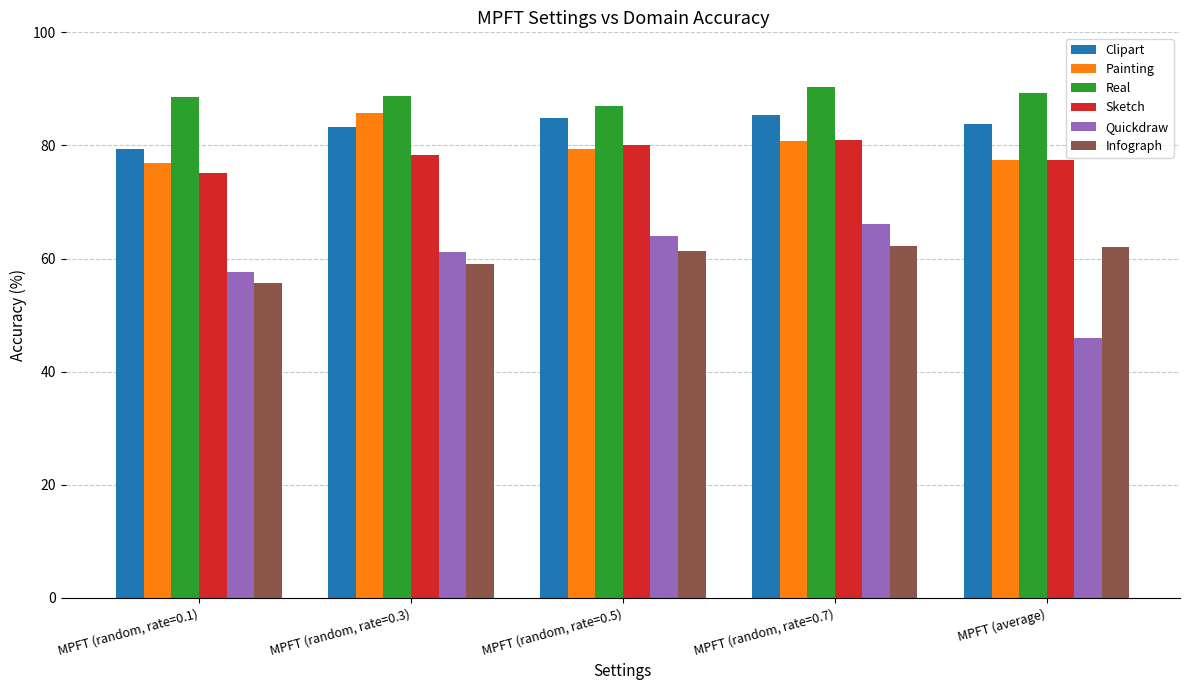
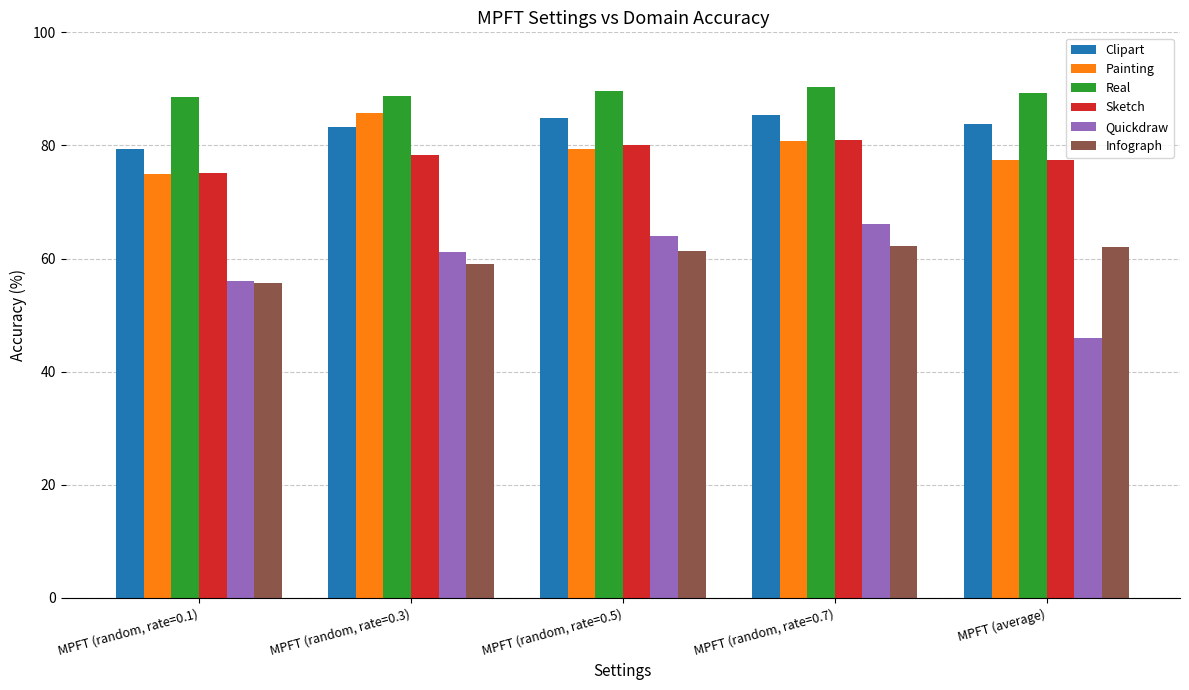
  {
    "Clipart": {
      "MPFT (random, rate=0.1)": 79,
      "MPFT (random, rate=0.3)": 83,
      "MPFT (random, rate=0.5)": 85,
      "MPFT (random, rate=0.7)": 85,
      "MPFT (average)": 84
    },
    "Painting": {
-     "MPFT (random, rate=0.1)": 77,
+     "MPFT (random, rate=0.1)": 75,
      "MPFT (random, rate=0.3)": 86,
      "MPFT (random, rate=0.5)": 79,
      "MPFT (random, rate=0.7)": 81,
      "MPFT (average)": 77
    },
    "Real": {
      "MPFT (random, rate=0.1)": 89,
      "MPFT (random, rate=0.3)": 89,
-     "MPFT (random, rate=0.5)": 87,
+     "MPFT (random, rate=0.5)": 90,
      "MPFT (random, rate=0.7)": 90,
      "MPFT (average)": 89
    },
    "Sketch": {
      "MPFT (random, rate=0.1)": 75,
      "MPFT (random, rate=0.3)": 78,
      "MPFT (random, rate=0.5)": 80,
      "MPFT (random, rate=0.7)": 81,
      "MPFT (average)": 77
    },
    "Quickdraw": {
-     "MPFT (random, rate=0.1)": 58,
+     "MPFT (random, rate=0.1)": 56,
      "MPFT (random, rate=0.3)": 61,
      "MPFT (random, rate=0.5)": 64,
      "MPFT (random, rate=0.7)": 66,
      "MPFT (average)": 46
    },
    "Infograph": {
      "MPFT (random, rate=0.1)": 56,
      "MPFT (random, rate=0.3)": 59,
      "MPFT (random, rate=0.5)": 61,
      "MPFT (random, rate=0.7)": 62,
      "MPFT (average)": 62
    }
  }
